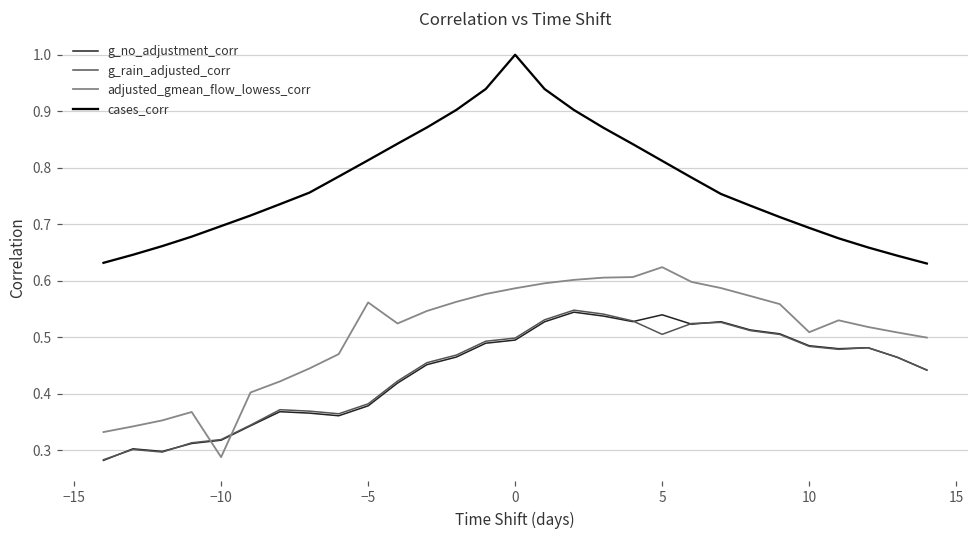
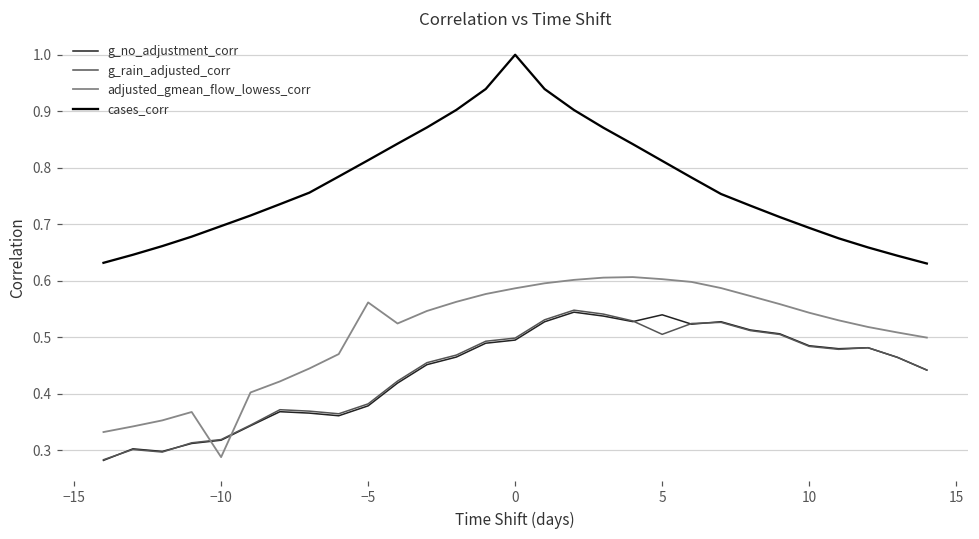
  {
    "g_rain_adjusted_corr": {
      "5": 0.51
    },
    "adjusted_gmean_flow_lowess_corr": {
      "−10": 0.29,
      "−5": 0.56,
      "0": 0.59,
-     "5": 0.62,
-     "10": 0.51
+     "5": 0.60,
+     "10": 0.54
    }
  }
